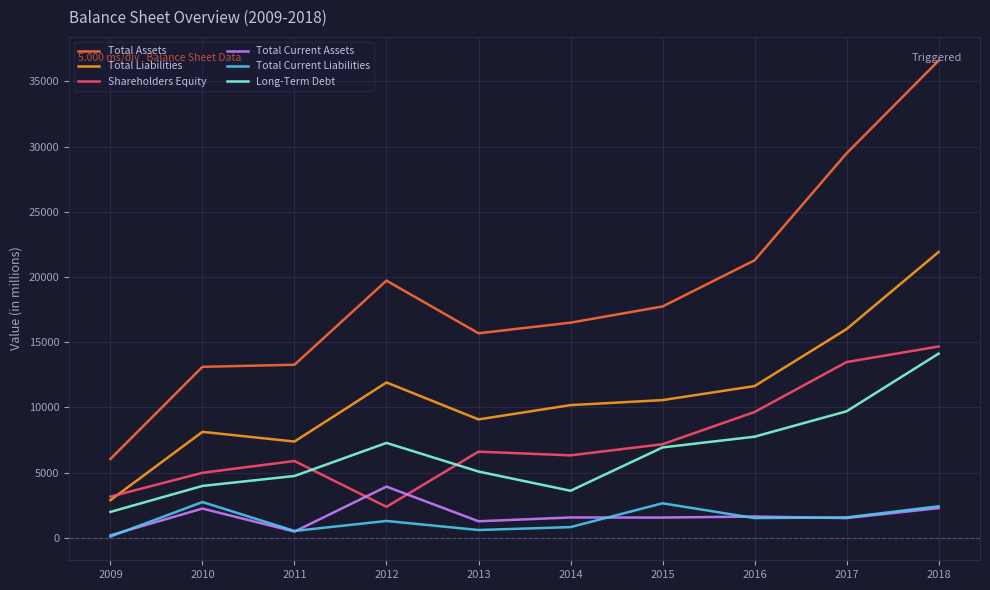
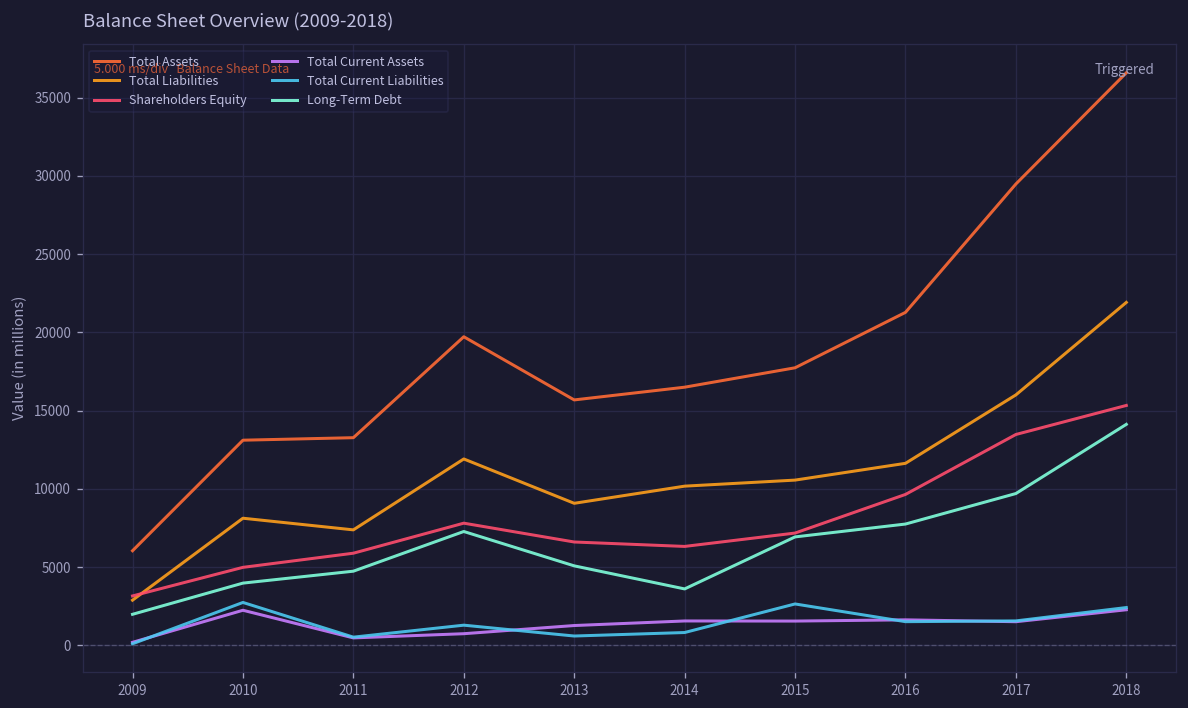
  {
    "Shareholders Equity": {
      "2009": 3200,
      "2010": 5000,
      "2011": 5900,
-     "2012": 2400,
+     "2012": 7800,
      "2013": 6600,
      "2014": 6300,
      "2015": 7200,
      "2016": 9600,
      "2017": 13500,
-     "2018": 14700
+     "2018": 15300
    },
    "Total Current Assets": {
      "2010": 2200,
-     "2012": 3900,
+     "2012": 700,
      "2013": 1300,
      "2014": 1600,
      "2015": 1600
    },
    "Total Current Liabilities": {
      "2010": 2700,
      "2012": 1300,
      "2013": 600,
      "2014": 800,
      "2015": 2600
    },
    "Long-Term Debt": {
      "2009": 2000,
      "2010": 4000,
      "2011": 4700,
      "2012": 7300,
      "2013": 5100,
      "2014": 3600,
      "2015": 6900,
      "2016": 7800,
      "2017": 9700,
      "2018": 14100
    }
  }
